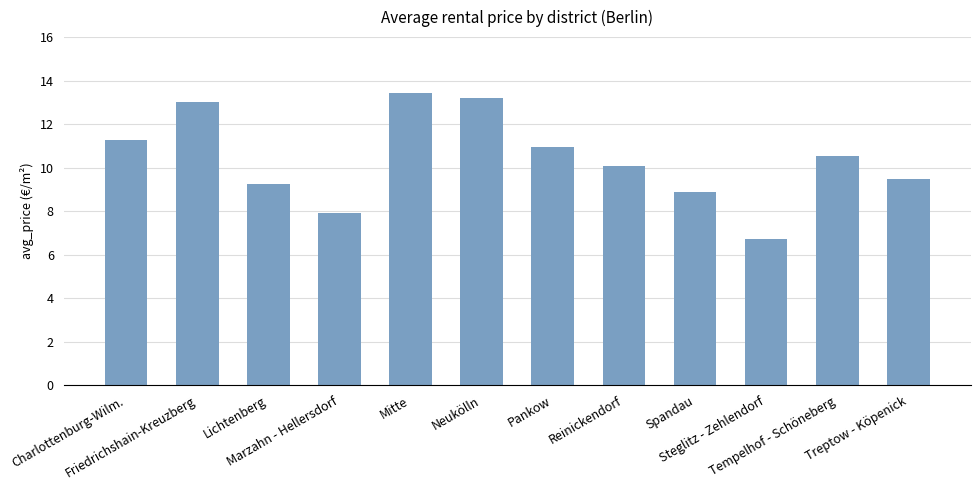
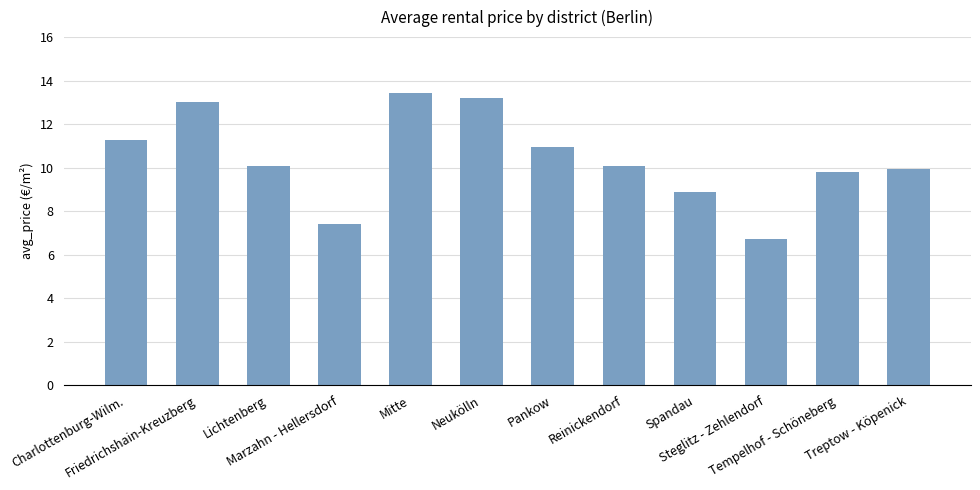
  {
    "Charlottenburg-Wilm.": 11.3,
    "Friedrichshain-Kreuzberg": 13.0,
-   "Lichtenberg": 9.3,
-   "Marzahn - Hellersdorf": 7.9,
+   "Lichtenberg": 10.1,
+   "Marzahn - Hellersdorf": 7.4,
    "Mitte": 13.5,
    "Neukölln": 13.2,
    "Pankow": 11.0,
    "Reinickendorf": 10.1,
    "Spandau": 8.9,
    "Steglitz - Zehlendorf": 6.7,
-   "Tempelhof - Schöneberg": 10.5,
-   "Treptow - Köpenick": 9.5
+   "Tempelhof - Schöneberg": 9.8,
+   "Treptow - Köpenick": 9.9
  }
